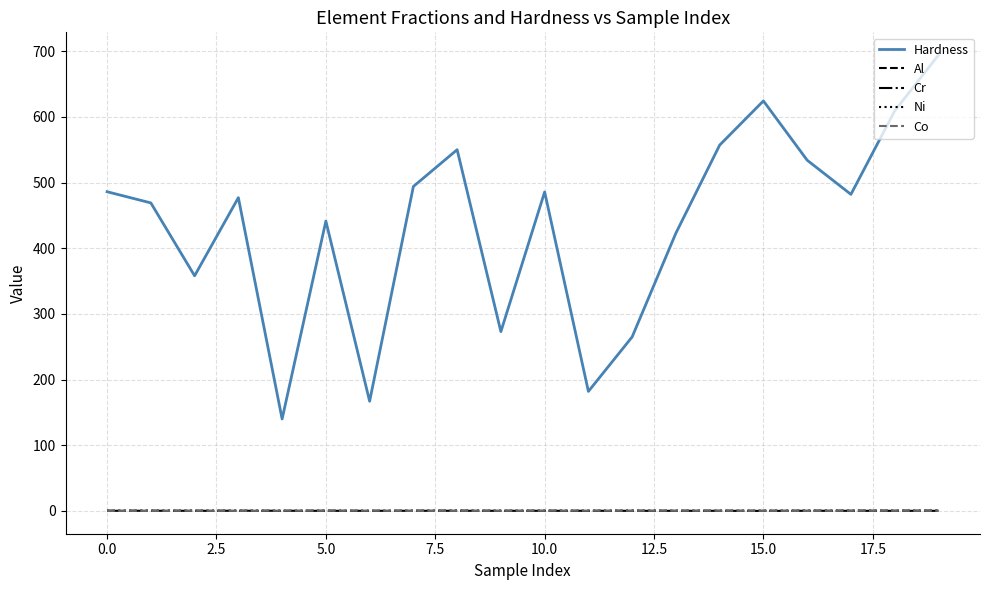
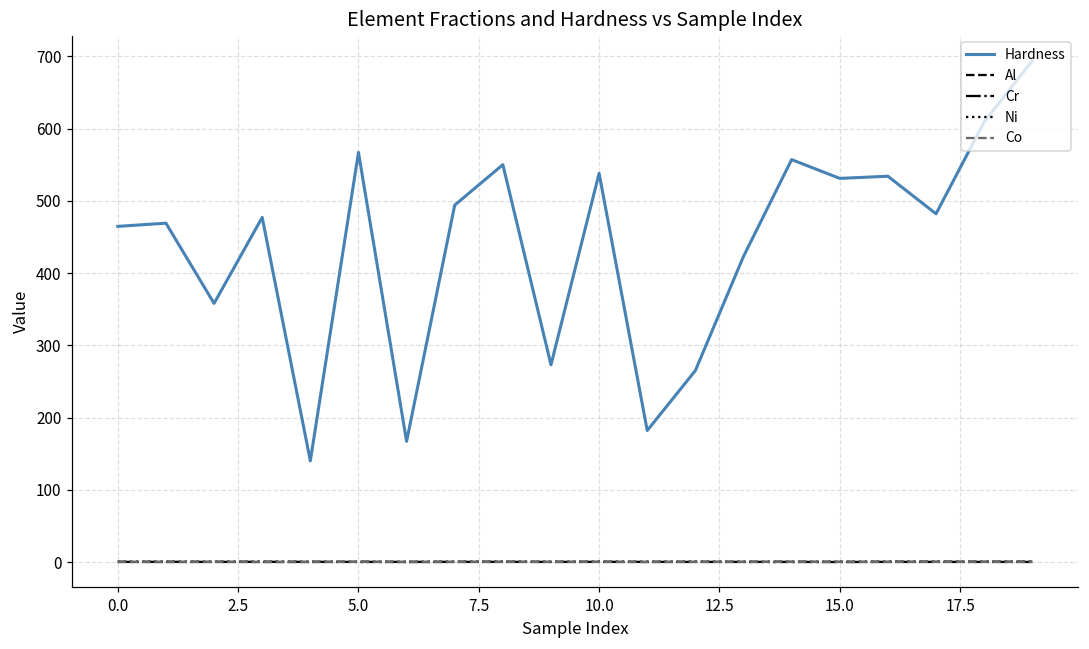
  {
    "Hardness": {
-     "0.0": 490,
-     "5.0": 440,
-     "10.0": 490,
-     "15.0": 620
+     "0.0": 460,
+     "5.0": 570,
+     "10.0": 540,
+     "15.0": 530
    },
    "Co": {
      "0.0": 0,
      "5.0": 0,
      "10.0": 0,
      "15.0": 0
    }
  }
